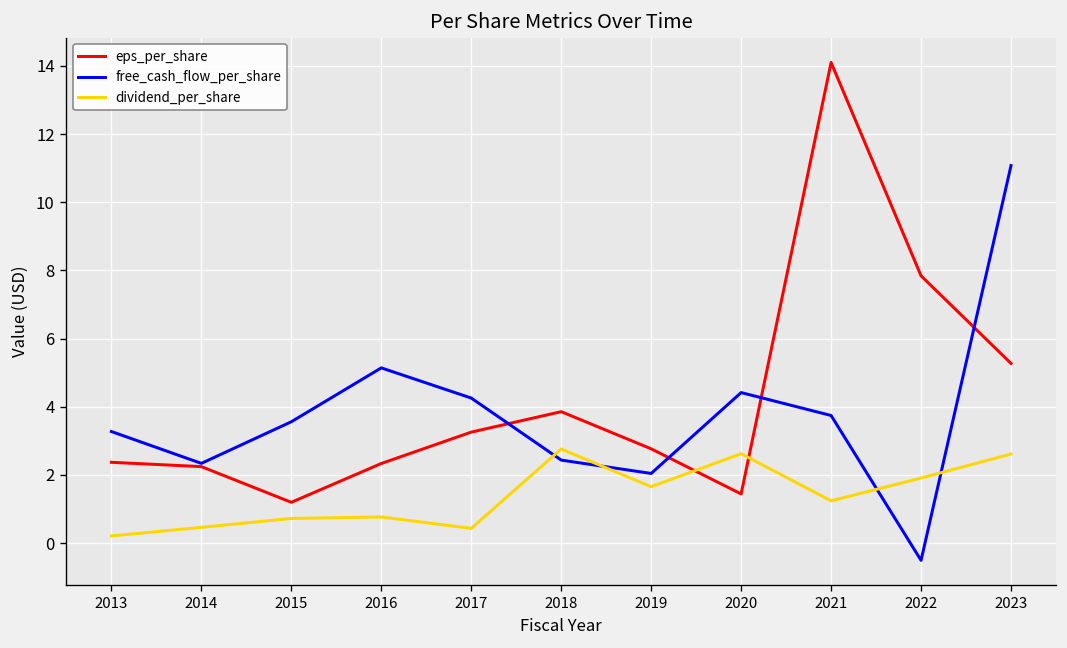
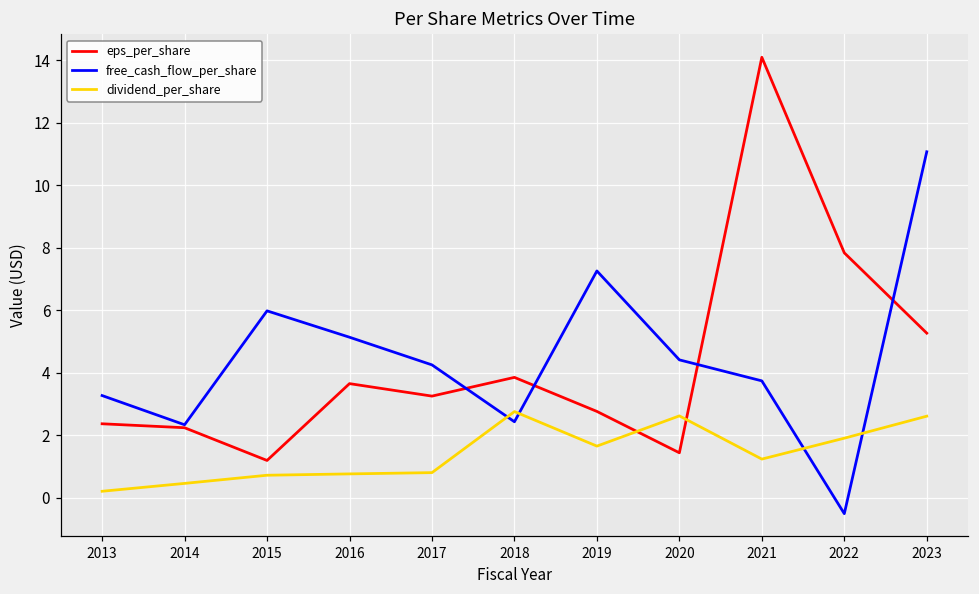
  {
    "eps_per_share": {
      "2013": 2.4,
      "2014": 2.2,
      "2015": 1.2,
-     "2016": 2.3,
+     "2016": 3.7,
      "2017": 3.3,
      "2018": 3.9,
      "2019": 2.8,
      "2020": 1.4,
      "2021": 14.1,
      "2022": 7.8,
      "2023": 5.3
    },
    "free_cash_flow_per_share": {
      "2013": 3.3,
      "2014": 2.3,
-     "2015": 3.6,
+     "2015": 6.0,
      "2016": 5.1,
      "2017": 4.3,
      "2018": 2.4,
-     "2019": 2.0,
+     "2019": 7.3,
      "2020": 4.4,
      "2021": 3.7,
      "2022": -0.5,
      "2023": 11.1
    },
    "dividend_per_share": {
      "2013": 0.2,
      "2014": 0.5,
      "2015": 0.7,
      "2016": 0.8,
-     "2017": 0.4,
+     "2017": 0.8,
      "2018": 2.8,
      "2019": 1.7,
      "2020": 2.6,
      "2021": 1.2,
      "2022": 1.9,
      "2023": 2.6
    }
  }
